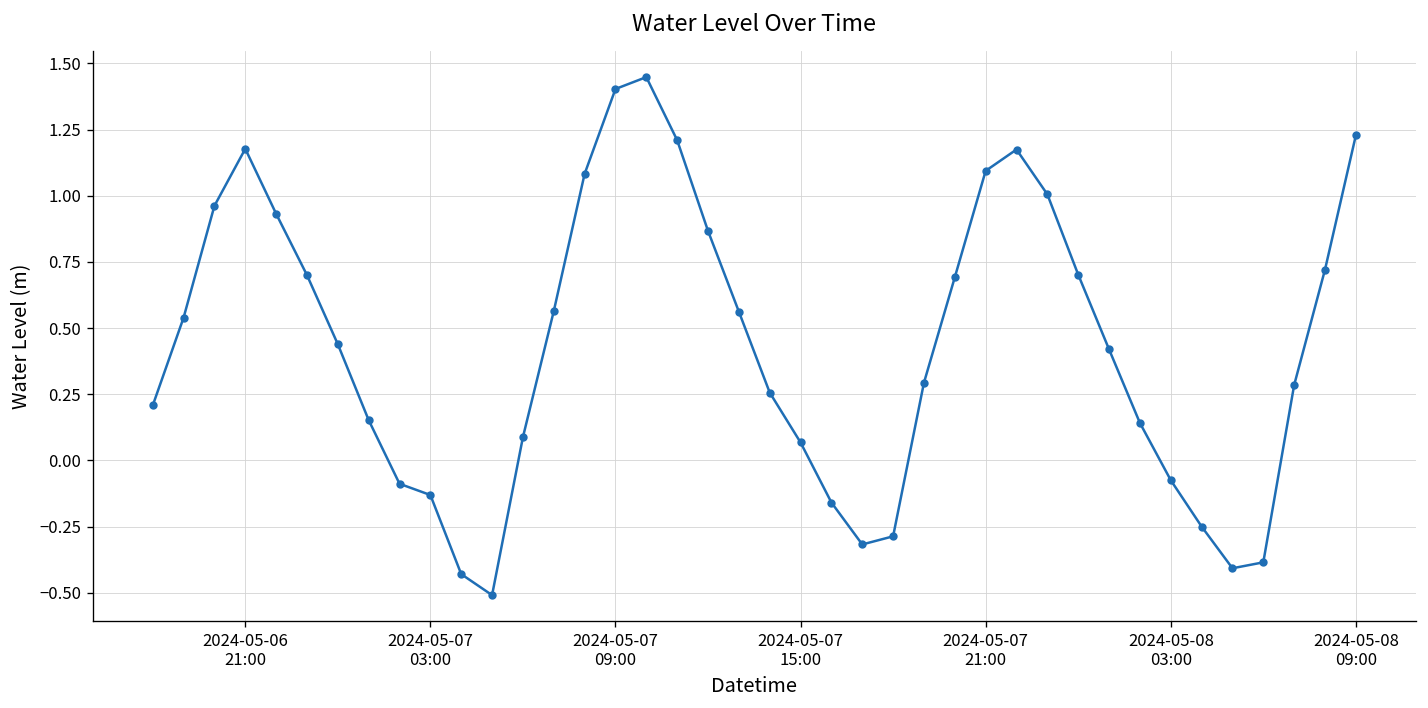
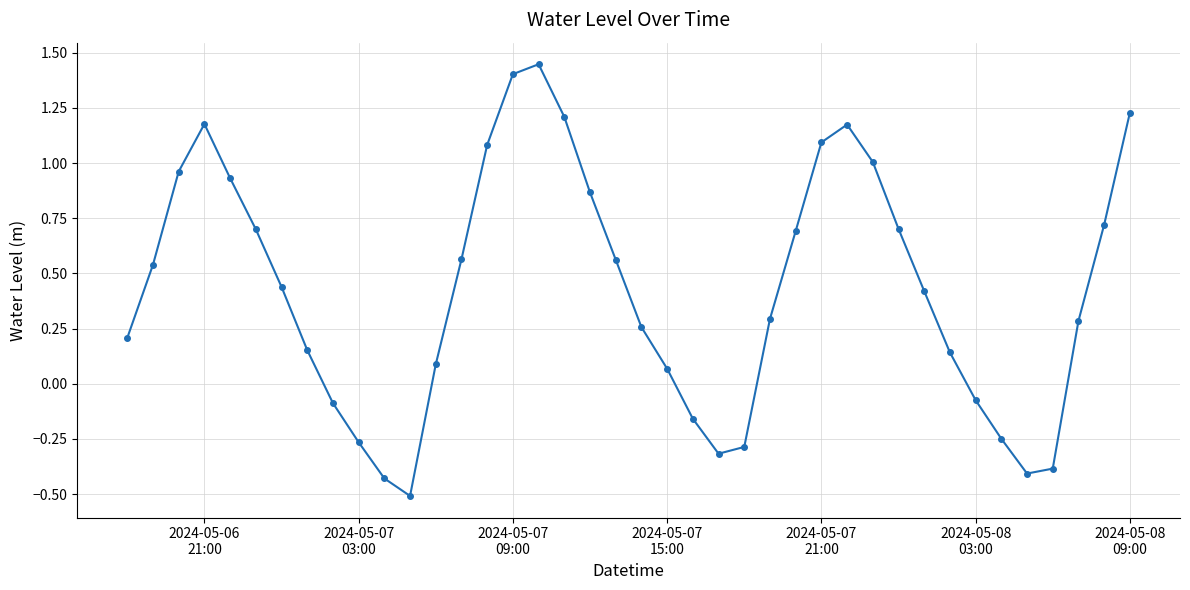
  {
    "2024-05-06 21:00": 1.18,
-   "2024-05-07 03:00": -0.13,
+   "2024-05-07 03:00": -0.27,
    "2024-05-07 09:00": 1.40,
    "2024-05-07 15:00": 0.07,
    "2024-05-07 21:00": 1.09,
    "2024-05-08 03:00": -0.07,
    "2024-05-08 09:00": 1.23
  }
